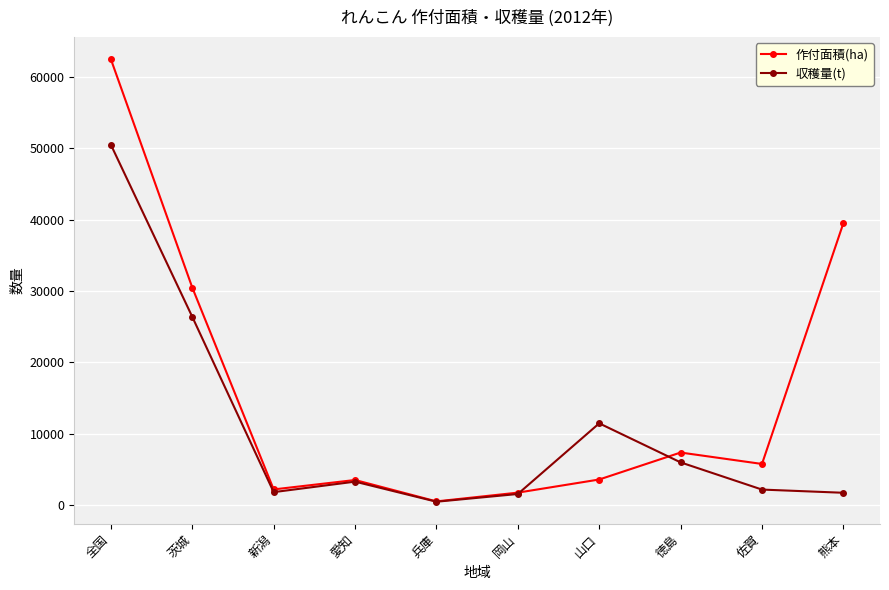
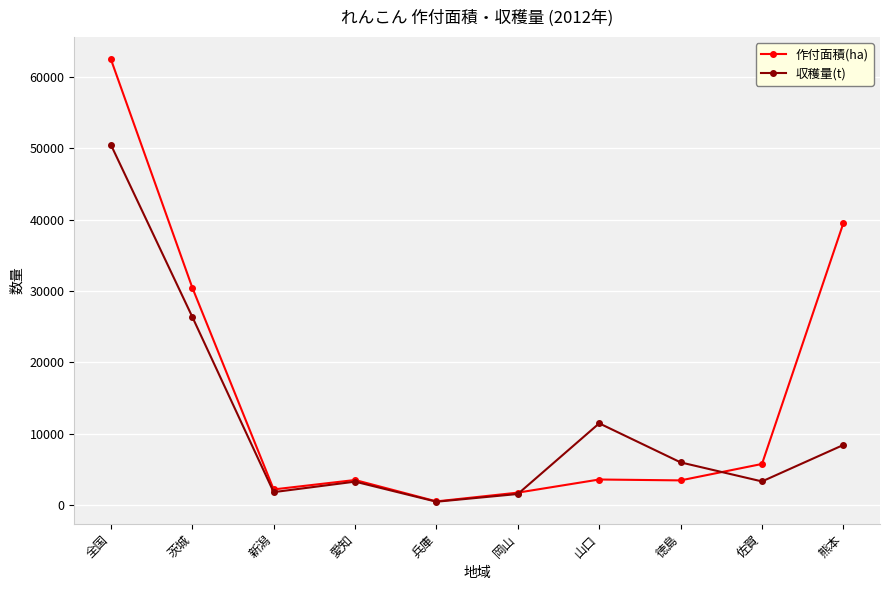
  {
    "作付面積(ha)": {
      "全国": 63000,
      "茨城": 31000,
      "新潟": 2000,
      "山口": 4000,
-     "徳島": 7000,
+     "徳島": 3000,
      "佐賀": 6000,
      "熊本": 40000
    },
    "収穫量(t)": {
      "全国": 51000,
      "茨城": 26000,
      "新潟": 2000,
      "山口": 11000,
      "徳島": 6000,
-     "佐賀": 2000,
-     "熊本": 2000
+     "佐賀": 3000,
+     "熊本": 8000
    }
  }
